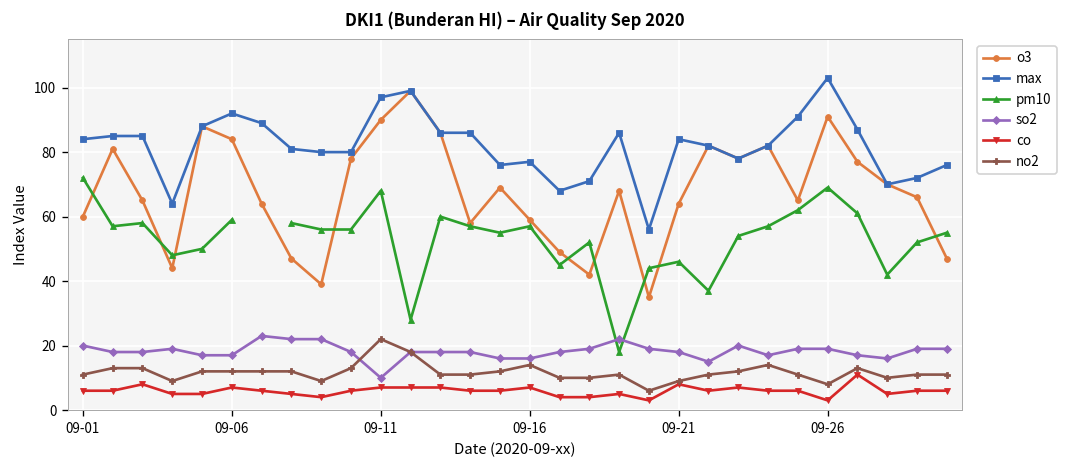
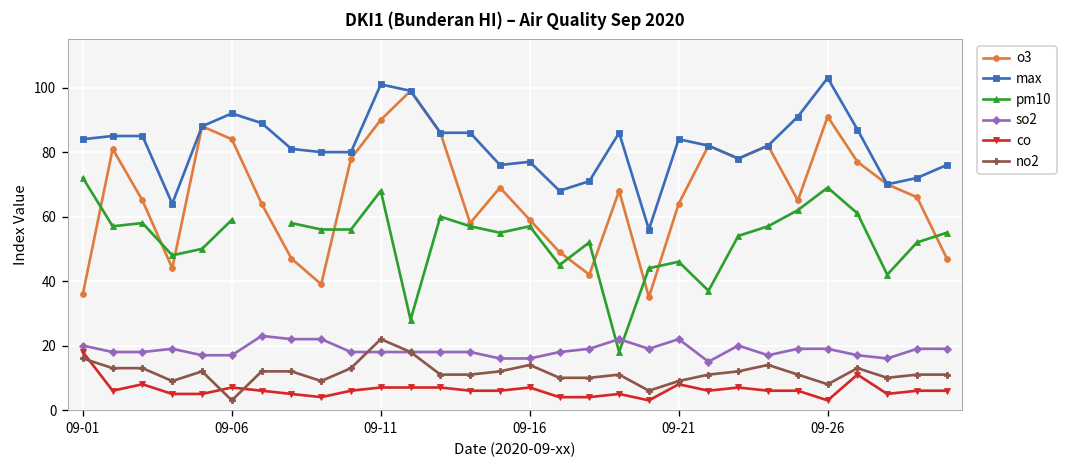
  {
    "o3": {
-     "09-01": 60,
+     "09-01": 36,
      "09-06": 84,
      "09-11": 90,
      "09-16": 59,
      "09-21": 64,
      "09-26": 91
    },
    "max": {
      "09-01": 84,
      "09-06": 92,
-     "09-11": 97,
+     "09-11": 101,
      "09-16": 77,
      "09-21": 84,
      "09-26": 103
    },
    "pm10": {
      "09-01": 72,
      "09-06": 59,
      "09-11": 68,
      "09-16": 57,
      "09-21": 46,
      "09-26": 69
    },
    "so2": {
      "09-01": 20,
      "09-06": 17,
-     "09-11": 10,
+     "09-11": 18,
      "09-16": 16,
-     "09-21": 18,
+     "09-21": 22,
      "09-26": 19
    },
    "co": {
-     "09-01": 6,
+     "09-01": 18,
      "09-06": 7,
      "09-11": 7,
      "09-16": 7,
      "09-21": 8,
      "09-26": 3
    },
    "no2": {
-     "09-01": 11,
-     "09-06": 12,
+     "09-01": 16,
+     "09-06": 3,
      "09-11": 22,
      "09-16": 14,
      "09-21": 9,
      "09-26": 8
    }
  }
